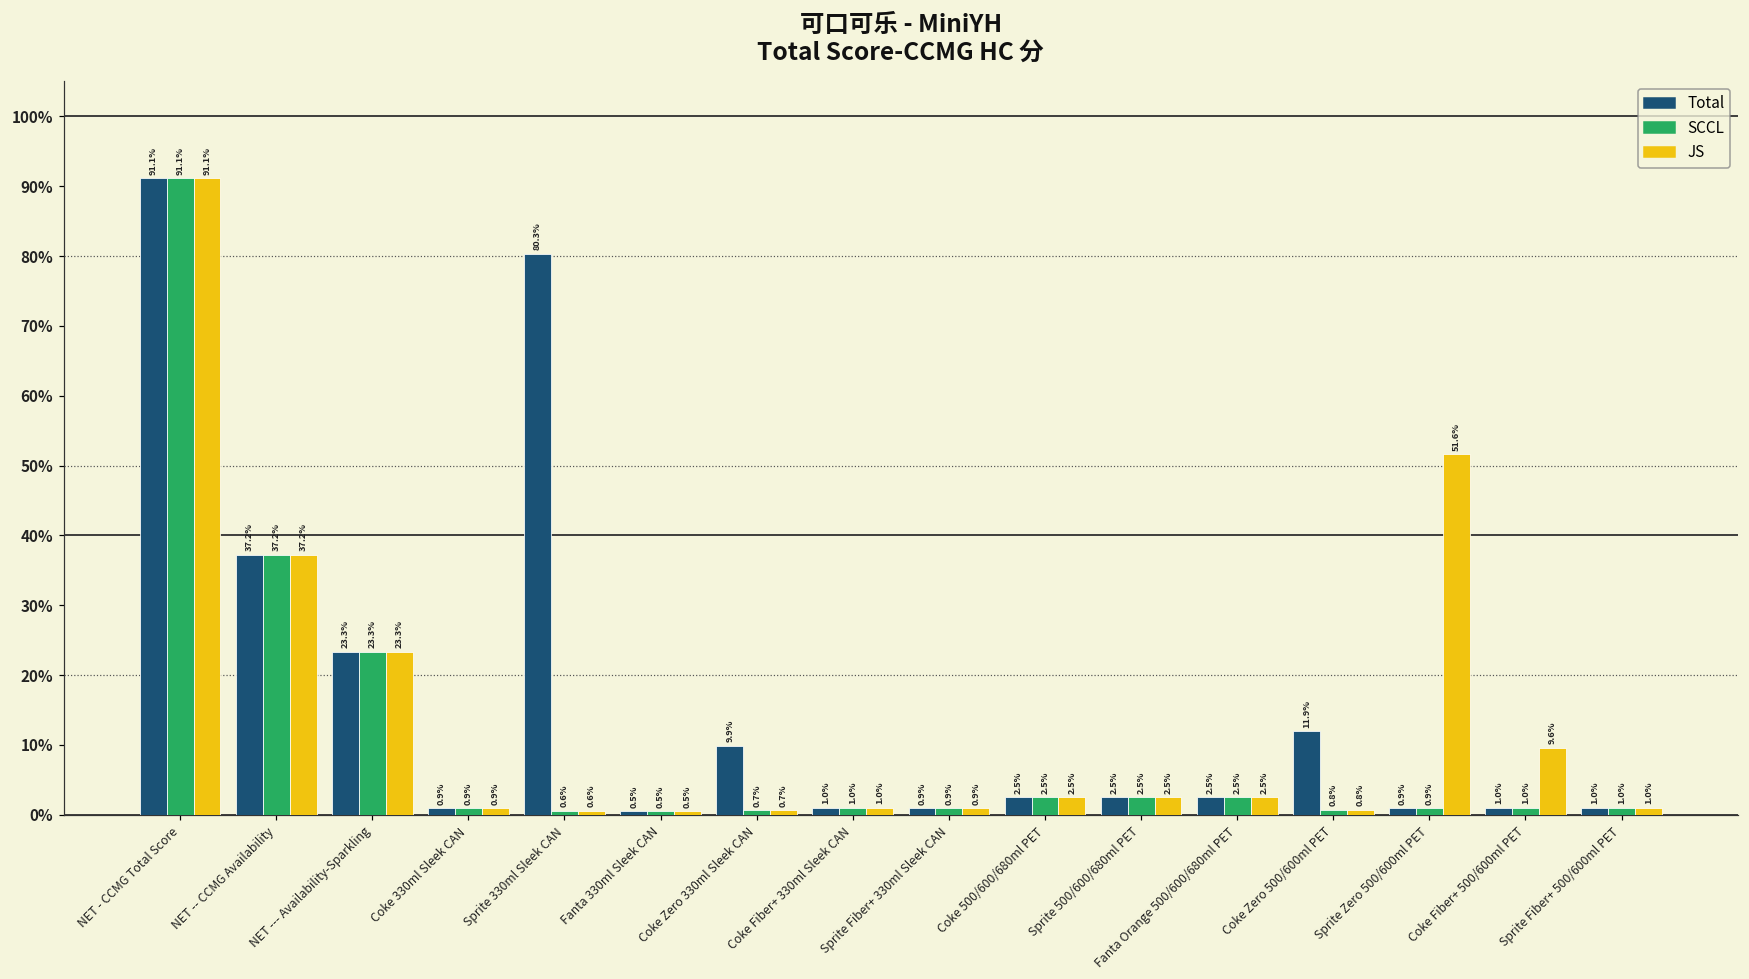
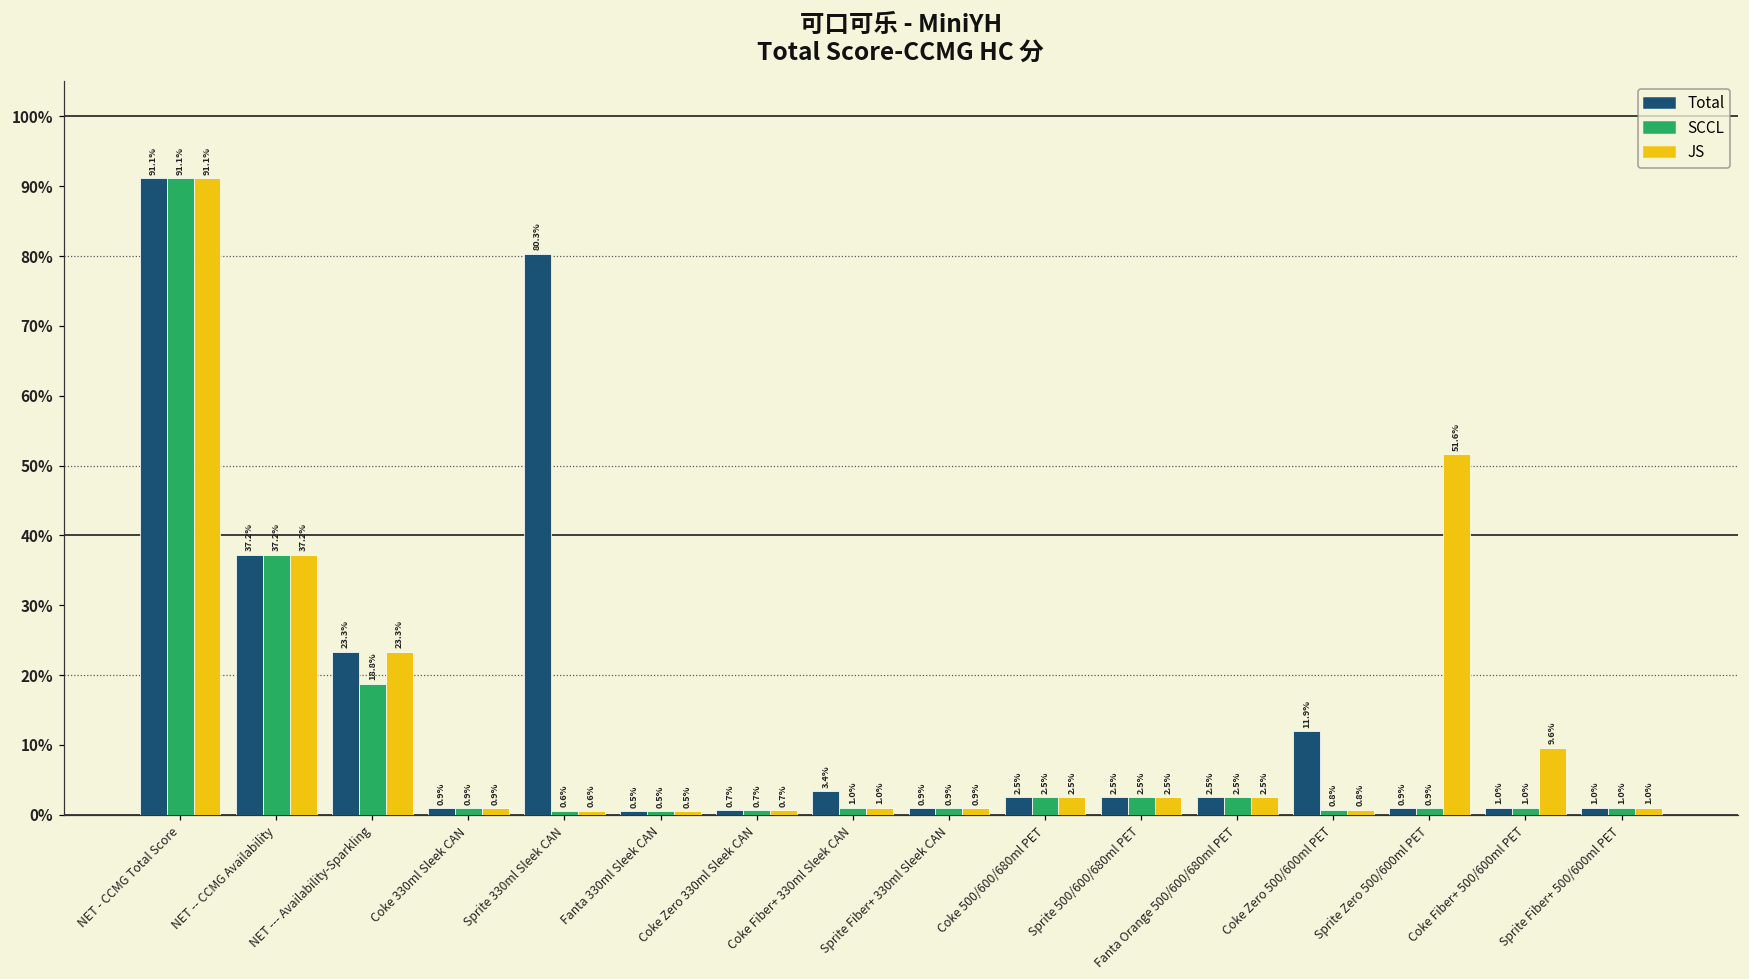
  {
    "Total": {
      "NET - CCMG Total Score": "91.1%",
      "NET -- CCMG Availability": "37.2%",
      "NET --- Availability-Sparkling": "23.3%",
      "Coke 330ml Sleek CAN": "0.9%",
      "Sprite 330ml Sleek CAN": "80.3%",
      "Fanta 330ml Sleek CAN": "0.5%",
-     "Coke Zero 330ml Sleek CAN": "9.9%",
-     "Coke Fiber+ 330ml Sleek CAN": "1.0%",
+     "Coke Zero 330ml Sleek CAN": "0.7%",
+     "Coke Fiber+ 330ml Sleek CAN": "3.4%",
      "Sprite Fiber+ 330ml Sleek CAN": "0.9%",
      "Coke 500/600/680ml PET": "2.5%",
      "Sprite 500/600/680ml PET": "2.5%",
      "Fanta Orange 500/600/680ml PET": "2.5%",
      "Coke Zero 500/600ml PET": "11.9%",
      "Sprite Zero 500/600ml PET": "0.9%",
      "Coke Fiber+ 500/600ml PET": "1.0%",
      "Sprite Fiber+ 500/600ml PET": "1.0%"
    },
    "SCCL": {
      "NET - CCMG Total Score": "91.1%",
      "NET -- CCMG Availability": "37.2%",
-     "NET --- Availability-Sparkling": "23.3%",
+     "NET --- Availability-Sparkling": "18.8%",
      "Coke 330ml Sleek CAN": "0.9%",
      "Sprite 330ml Sleek CAN": "0.6%",
      "Fanta 330ml Sleek CAN": "0.5%",
      "Coke Zero 330ml Sleek CAN": "0.7%",
      "Coke Fiber+ 330ml Sleek CAN": "1.0%",
      "Sprite Fiber+ 330ml Sleek CAN": "0.9%",
      "Coke 500/600/680ml PET": "2.5%",
      "Sprite 500/600/680ml PET": "2.5%",
      "Fanta Orange 500/600/680ml PET": "2.5%",
      "Coke Zero 500/600ml PET": "0.8%",
      "Sprite Zero 500/600ml PET": "0.9%",
      "Coke Fiber+ 500/600ml PET": "1.0%",
      "Sprite Fiber+ 500/600ml PET": "1.0%"
    },
    "JS": {
      "NET - CCMG Total Score": "91.1%",
      "NET -- CCMG Availability": "37.2%",
      "NET --- Availability-Sparkling": "23.3%",
      "Coke 330ml Sleek CAN": "0.9%",
      "Sprite 330ml Sleek CAN": "0.6%",
      "Fanta 330ml Sleek CAN": "0.5%",
      "Coke Zero 330ml Sleek CAN": "0.7%",
      "Coke Fiber+ 330ml Sleek CAN": "1.0%",
      "Sprite Fiber+ 330ml Sleek CAN": "0.9%",
      "Coke 500/600/680ml PET": "2.5%",
      "Sprite 500/600/680ml PET": "2.5%",
      "Fanta Orange 500/600/680ml PET": "2.5%",
      "Coke Zero 500/600ml PET": "0.8%",
      "Sprite Zero 500/600ml PET": "51.6%",
      "Coke Fiber+ 500/600ml PET": "9.6%",
      "Sprite Fiber+ 500/600ml PET": "1.0%"
    }
  }
